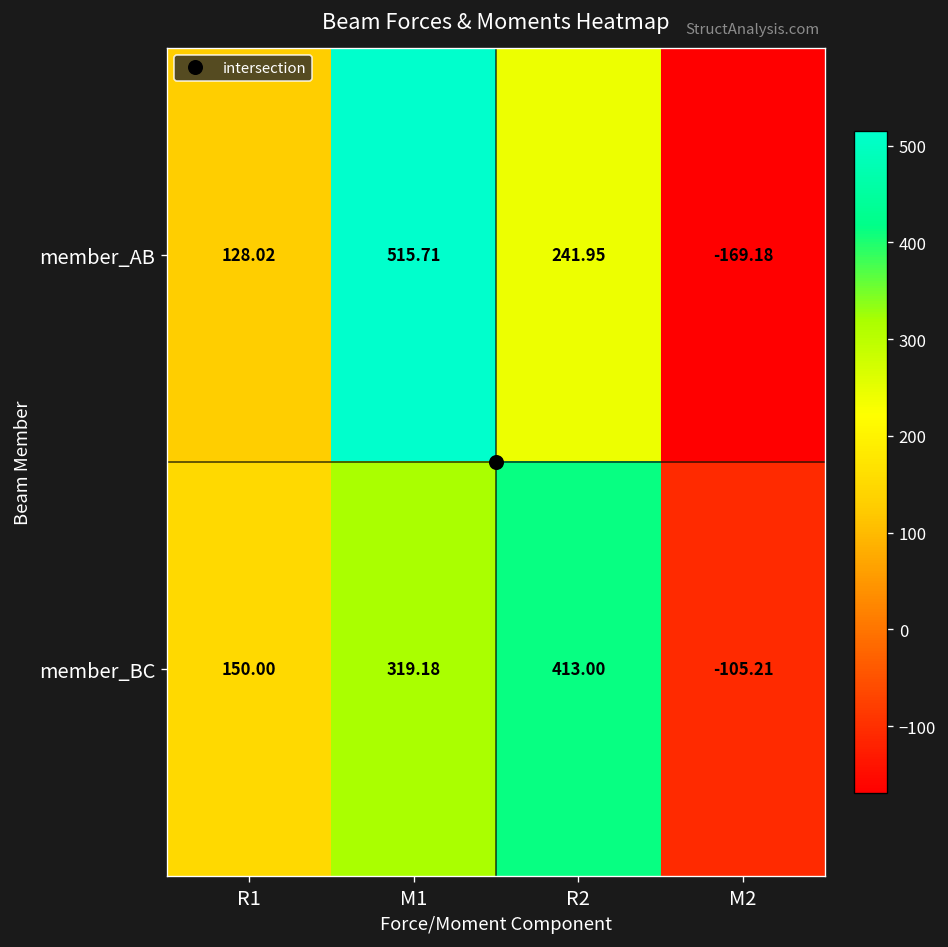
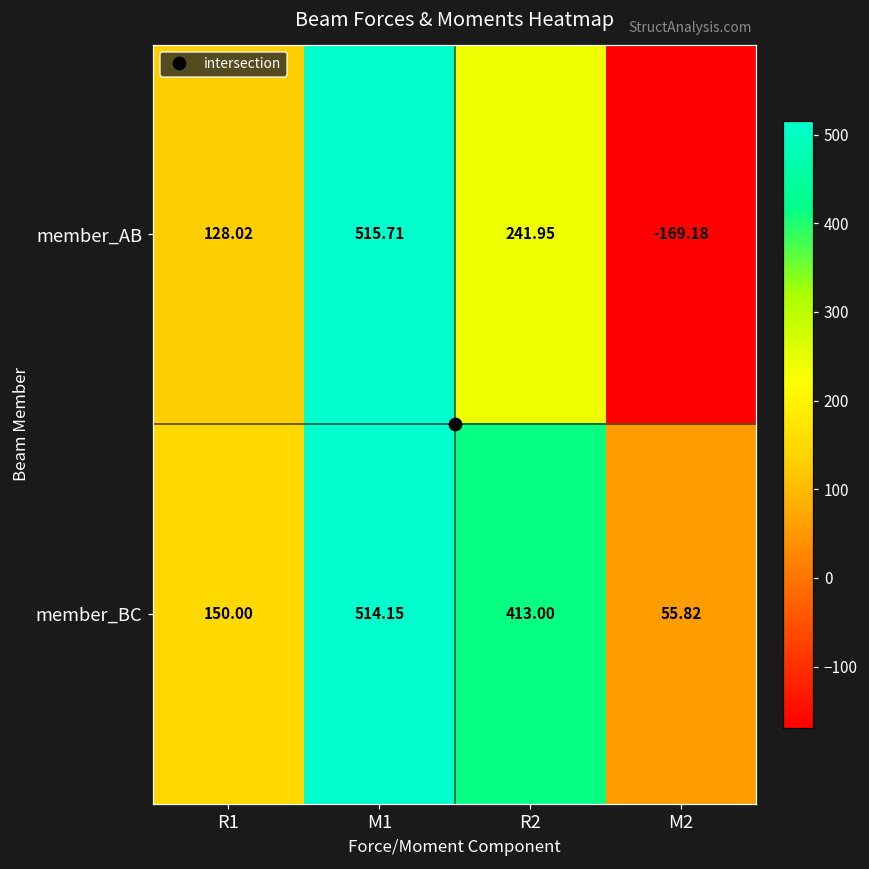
  {
    "member_AB": {
      "R1": 128.02,
      "M1": 515.71,
      "R2": 241.95,
      "M2": -169.18
    },
    "member_BC": {
      "R1": 150.00,
-     "M1": 319.18,
+     "M1": 514.15,
      "R2": 413.00,
-     "M2": -105.21
+     "M2": 55.82
    }
  }
